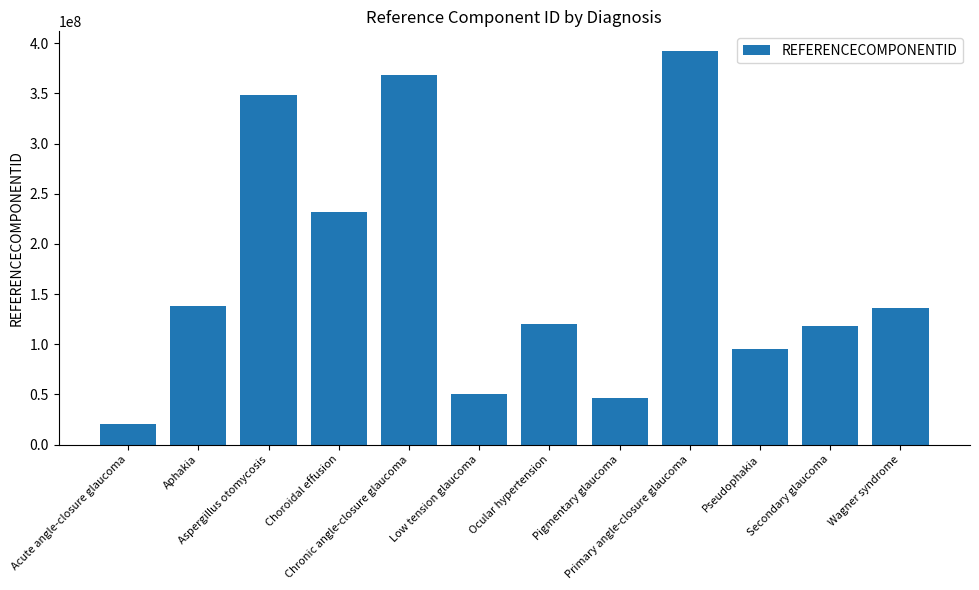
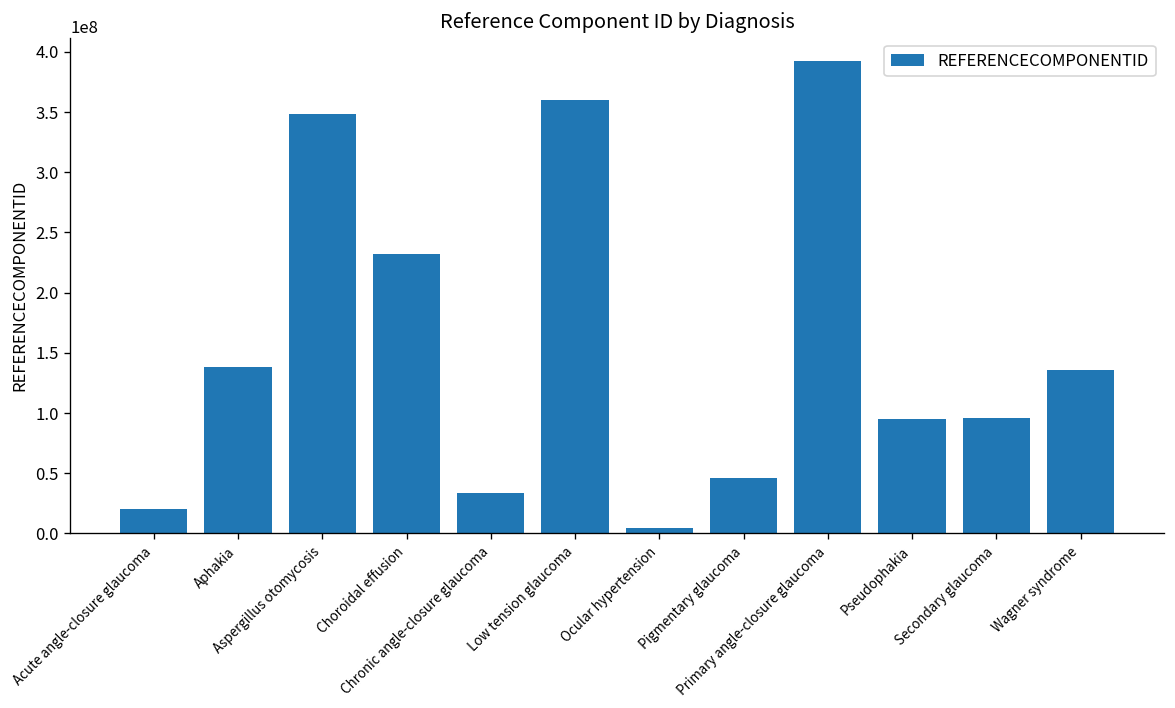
  {
    "Acute angle-closure glaucoma": 21000000,
    "Aphakia": 138000000,
    "Aspergillus otomycosis": 348000000,
    "Choroidal effusion": 232000000,
-   "Chronic angle-closure glaucoma": 368000000,
-   "Low tension glaucoma": 50000000,
-   "Ocular hypertension": 120000000,
+   "Chronic angle-closure glaucoma": 34000000,
+   "Low tension glaucoma": 360000000,
+   "Ocular hypertension": 4000000,
    "Pigmentary glaucoma": 46000000,
    "Primary angle-closure glaucoma": 392000000,
    "Pseudophakia": 95000000,
-   "Secondary glaucoma": 118000000,
+   "Secondary glaucoma": 96000000,
    "Wagner syndrome": 136000000
  }
